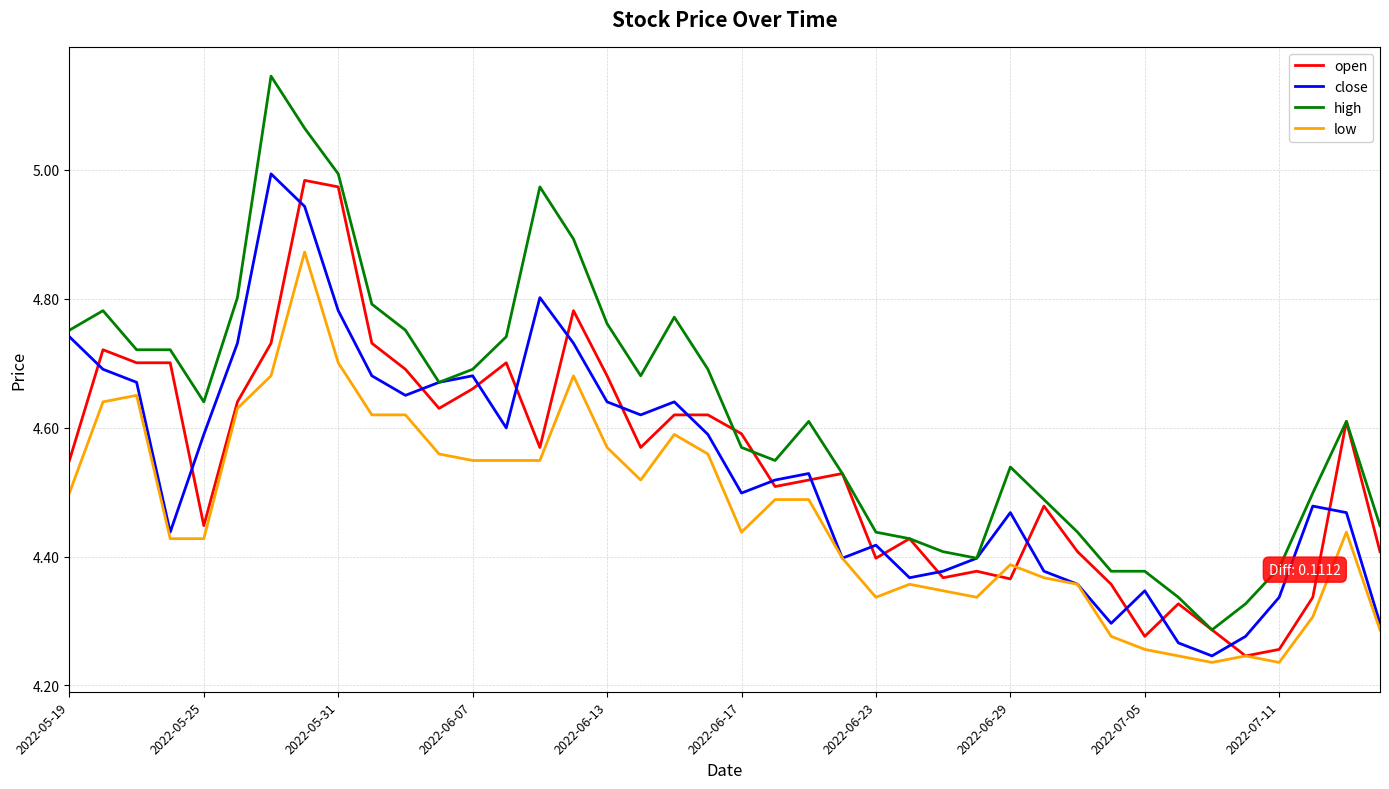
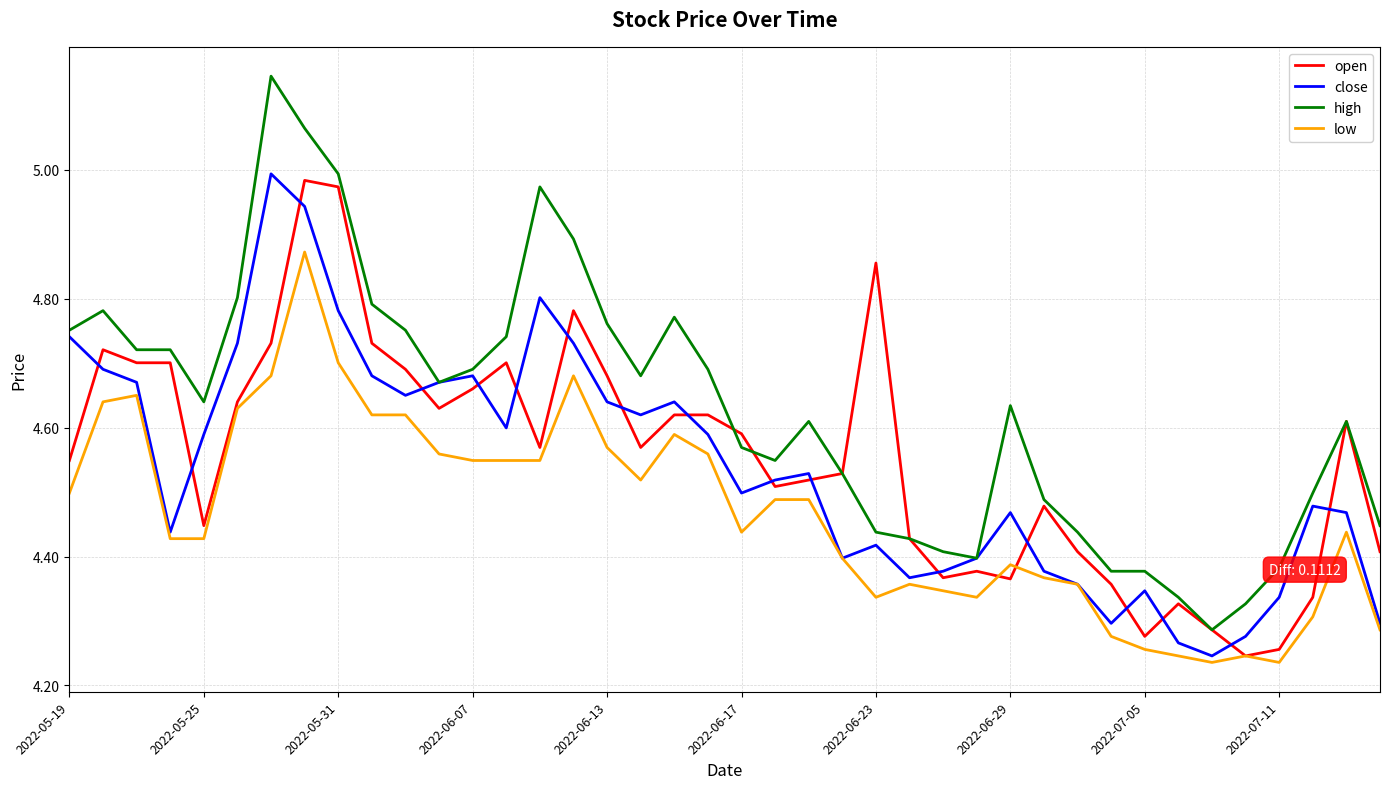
  {
    "open": {
      "2022-05-19": 4.55,
      "2022-05-25": 4.45,
      "2022-05-31": 4.97,
      "2022-06-07": 4.66,
      "2022-06-13": 4.68,
      "2022-06-17": 4.59,
-     "2022-06-23": 4.40,
+     "2022-06-23": 4.86,
      "2022-06-29": 4.37,
      "2022-07-05": 4.28,
      "2022-07-11": 4.26
    },
    "close": {
      "2022-05-19": 4.74,
      "2022-05-25": 4.59,
      "2022-05-31": 4.78,
      "2022-06-07": 4.68,
      "2022-06-13": 4.64,
      "2022-06-17": 4.50,
      "2022-06-23": 4.42,
      "2022-06-29": 4.47,
      "2022-07-05": 4.35,
      "2022-07-11": 4.34
    },
    "high": {
      "2022-05-19": 4.75,
      "2022-05-25": 4.64,
      "2022-05-31": 4.99,
      "2022-06-07": 4.69,
      "2022-06-13": 4.76,
      "2022-06-17": 4.57,
      "2022-06-23": 4.44,
-     "2022-06-29": 4.54,
+     "2022-06-29": 4.63,
      "2022-07-05": 4.38
    },
    "low": {
      "2022-05-19": 4.50,
      "2022-05-25": 4.43,
      "2022-05-31": 4.70,
      "2022-06-07": 4.55,
      "2022-06-13": 4.57,
      "2022-06-17": 4.44,
      "2022-06-23": 4.34,
      "2022-06-29": 4.39,
      "2022-07-05": 4.26,
      "2022-07-11": 4.24
    }
  }
